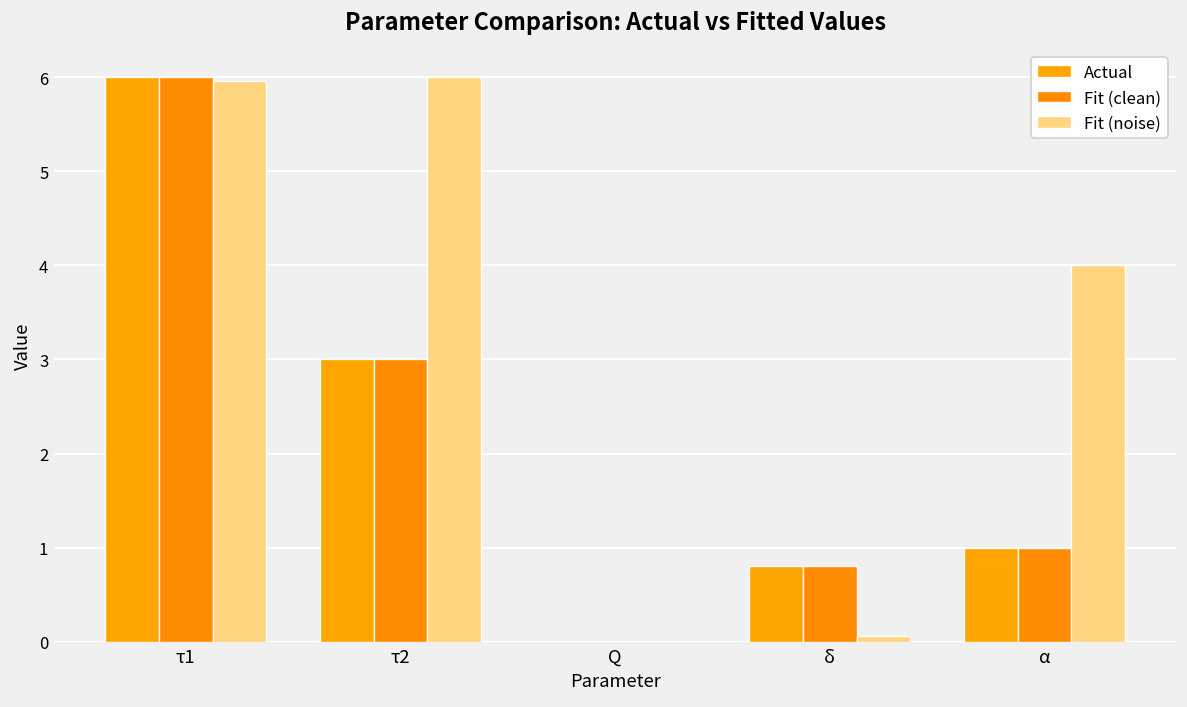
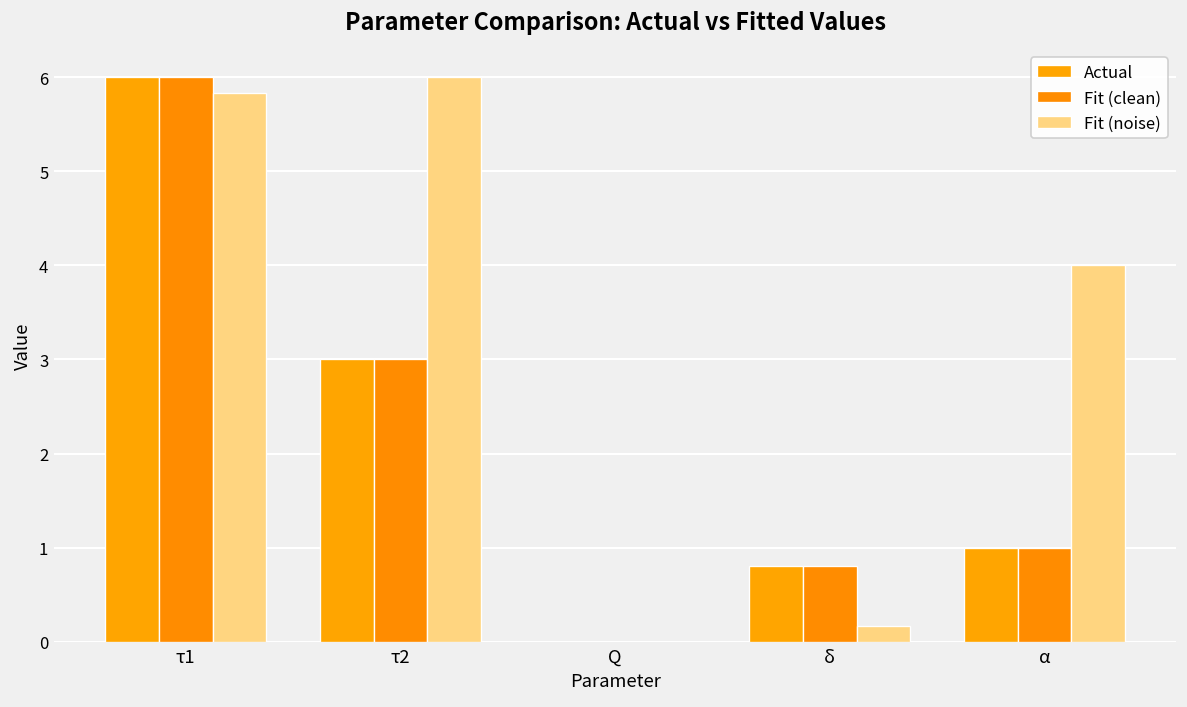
  {
    "Fit (noise)": {
-     "τ1": 6.0,
+     "τ1": 5.8,
      "τ2": 6.0,
-     "δ": 0.1,
+     "δ": 0.2,
      "α": 4.0
    }
  }
